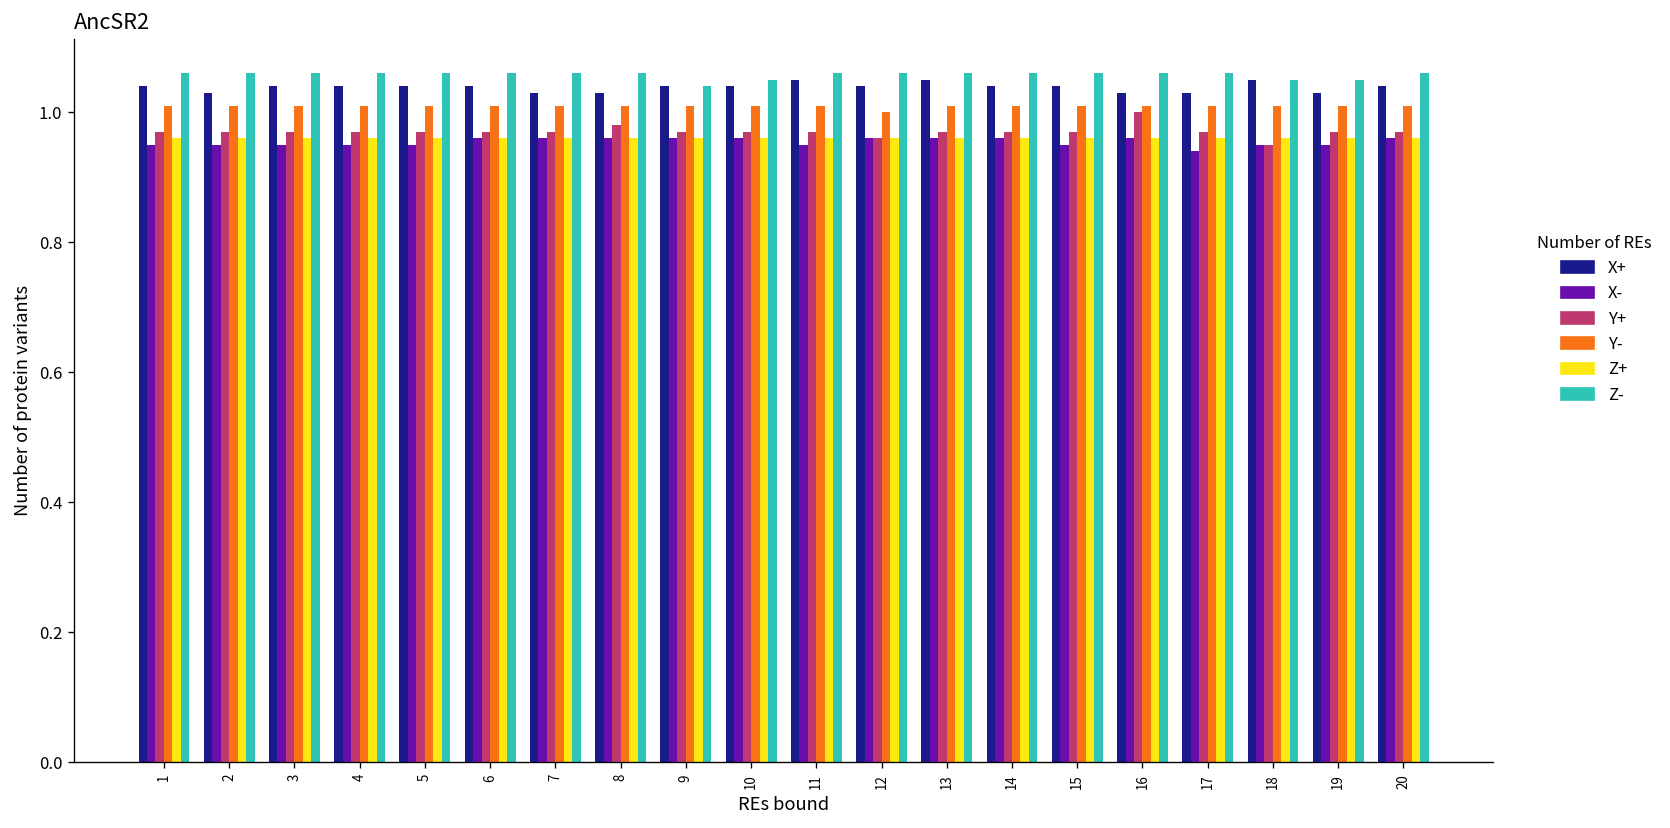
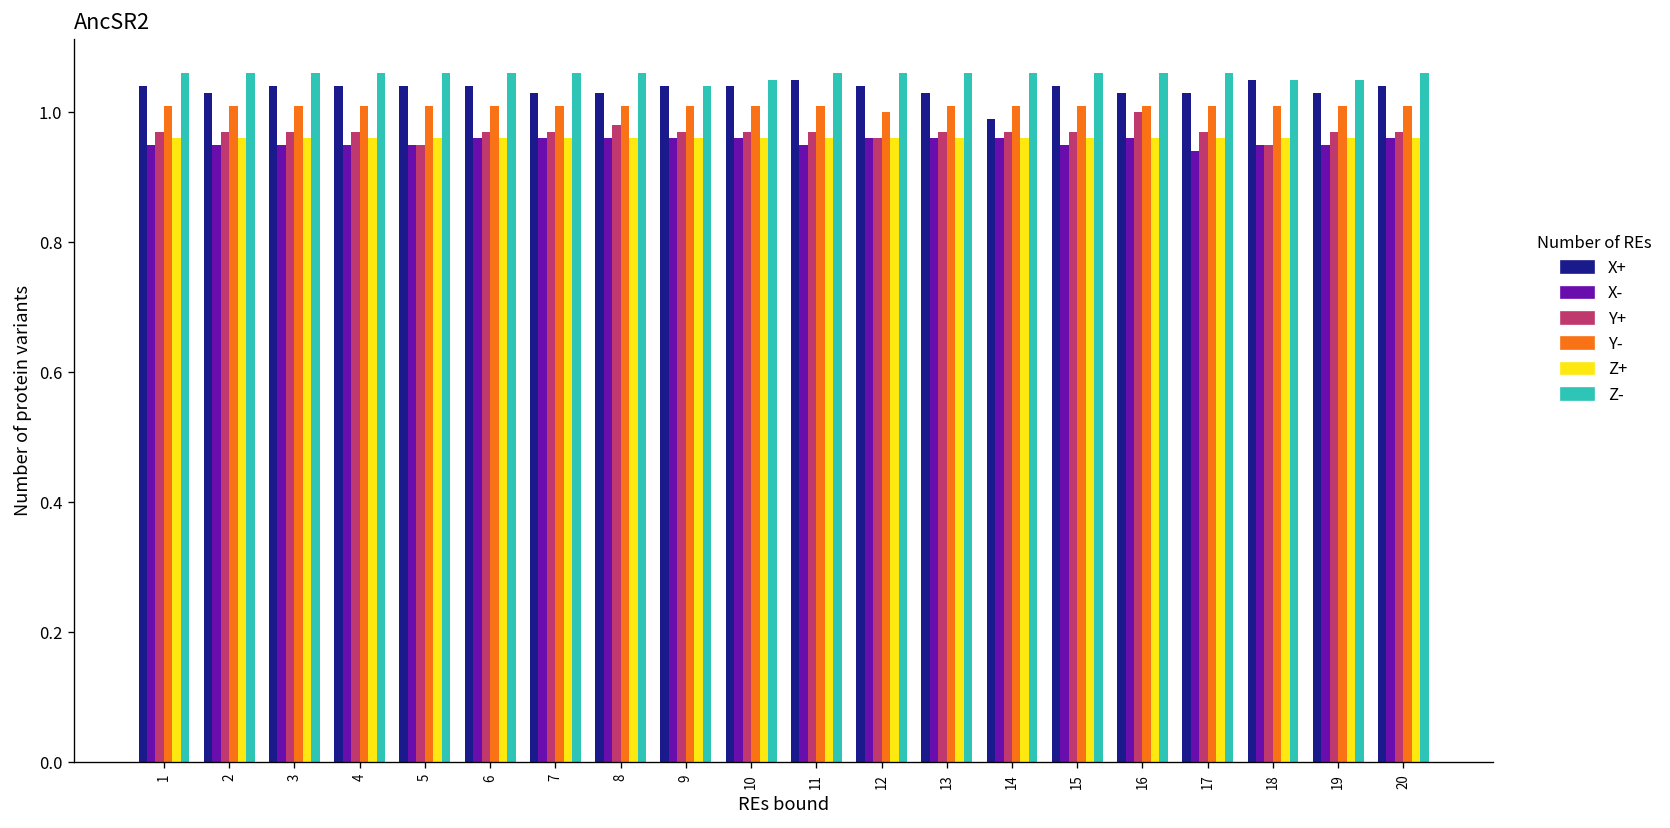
  {
    "X+": {
      "1": 1.04,
      "2": 1.03,
      "3": 1.04,
      "4": 1.04,
      "5": 1.04,
      "6": 1.04,
      "7": 1.03,
      "8": 1.03,
      "9": 1.04,
      "10": 1.04,
      "11": 1.05,
      "12": 1.04,
-     "13": 1.05,
-     "14": 1.04,
+     "13": 1.03,
+     "14": 0.99,
      "15": 1.04,
      "16": 1.03,
      "17": 1.03,
      "18": 1.05,
      "19": 1.03,
      "20": 1.04
    },
    "X-": {
      "1": 0.95,
      "2": 0.95,
      "3": 0.95,
      "4": 0.95,
      "5": 0.95,
      "6": 0.96,
      "7": 0.96,
      "8": 0.96,
      "9": 0.96,
      "10": 0.96,
      "11": 0.95,
      "12": 0.96,
      "13": 0.96,
      "14": 0.96,
      "15": 0.95,
      "16": 0.96,
      "17": 0.94,
      "18": 0.95,
      "19": 0.95,
      "20": 0.96
    },
    "Y+": {
      "1": 0.97,
      "2": 0.97,
      "3": 0.97,
      "4": 0.97,
-     "5": 0.97,
+     "5": 0.95,
      "6": 0.97,
      "7": 0.97,
      "8": 0.98,
      "9": 0.97,
      "10": 0.97,
      "11": 0.97,
      "12": 0.96,
      "13": 0.97,
      "14": 0.97,
      "15": 0.97,
      "16": 1.00,
      "17": 0.97,
      "18": 0.95,
      "19": 0.97,
      "20": 0.97
    },
    "Y-": {
      "1": 1.01,
      "2": 1.01,
      "3": 1.01,
      "4": 1.01,
      "5": 1.01,
      "6": 1.01,
      "7": 1.01,
      "8": 1.01,
      "9": 1.01,
      "10": 1.01,
      "11": 1.01,
      "12": 1.00,
      "13": 1.01,
      "14": 1.01,
      "15": 1.01,
      "16": 1.01,
      "17": 1.01,
      "18": 1.01,
      "19": 1.01,
      "20": 1.01
    },
    "Z+": {
      "1": 0.96,
      "2": 0.96,
      "3": 0.96,
      "4": 0.96,
      "5": 0.96,
      "6": 0.96,
      "7": 0.96,
      "8": 0.96,
      "9": 0.96,
      "10": 0.96,
      "11": 0.96,
      "12": 0.96,
      "13": 0.96,
      "14": 0.96,
      "15": 0.96,
      "16": 0.96,
      "17": 0.96,
      "18": 0.96,
      "19": 0.96,
      "20": 0.96
    },
    "Z-": {
      "1": 1.06,
      "2": 1.06,
      "3": 1.06,
      "4": 1.06,
      "5": 1.06,
      "6": 1.06,
      "7": 1.06,
      "8": 1.06,
      "9": 1.04,
      "10": 1.05,
      "11": 1.06,
      "12": 1.06,
      "13": 1.06,
      "14": 1.06,
      "15": 1.06,
      "16": 1.06,
      "17": 1.06,
      "18": 1.05,
      "19": 1.05,
      "20": 1.06
    }
  }
